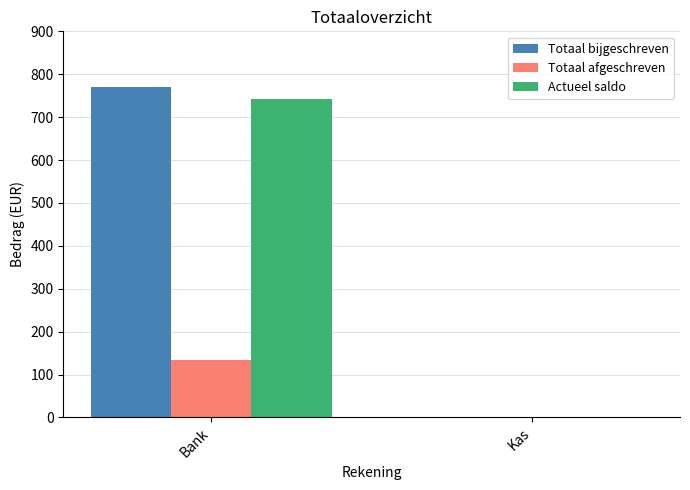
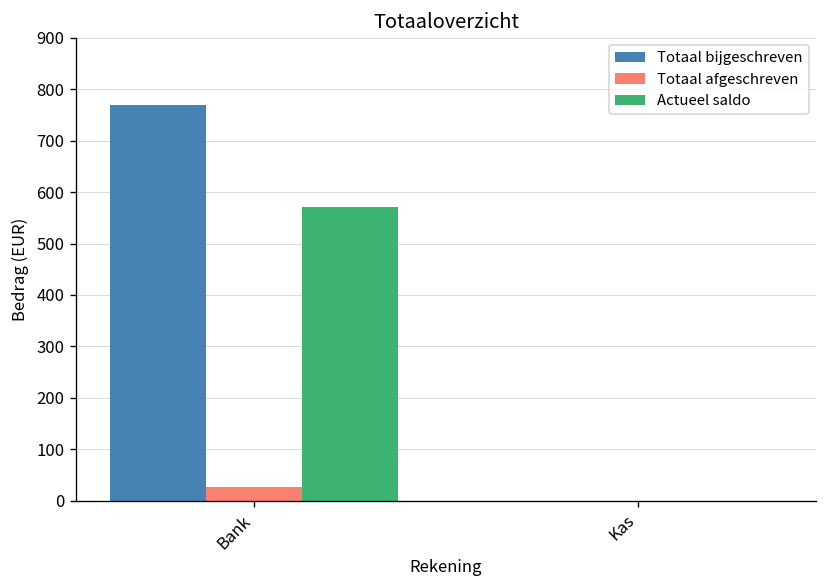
  {
    "Totaal bijgeschreven": {
      "Bank": 770,
      "Kas": 0
    },
    "Totaal afgeschreven": {
-     "Bank": 130,
+     "Bank": 30,
      "Kas": 0
    },
    "Actueel saldo": {
-     "Bank": 740,
+     "Bank": 570,
      "Kas": 0
    }
  }
